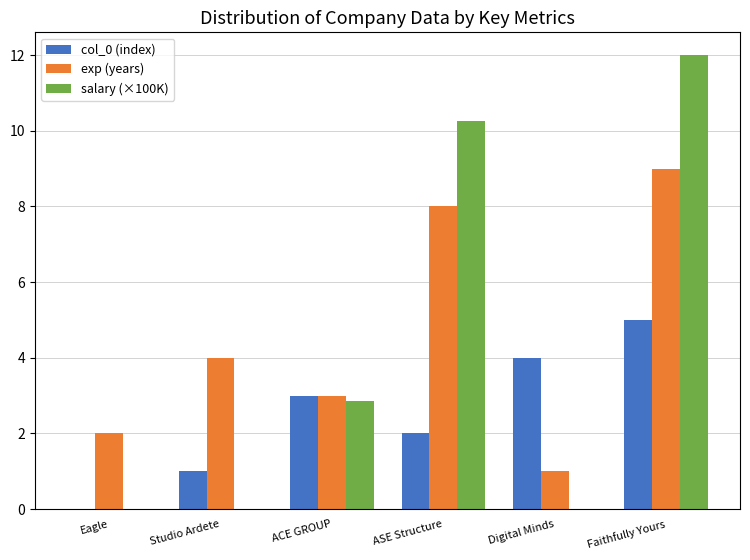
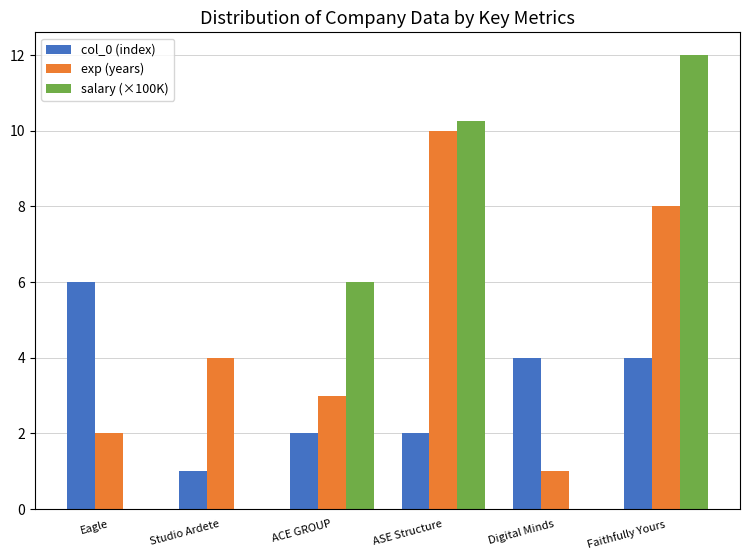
  {
    "col_0 (index)": {
-     "Eagle": 0,
+     "Eagle": 6,
      "Studio Ardete": 1,
-     "ACE GROUP": 3,
+     "ACE GROUP": 2,
      "ASE Structure": 2,
      "Digital Minds": 4,
-     "Faithfully Yours": 5
+     "Faithfully Yours": 4
    },
    "exp (years)": {
      "Eagle": 2,
      "Studio Ardete": 4,
      "ACE GROUP": 3,
-     "ASE Structure": 8,
+     "ASE Structure": 10,
      "Digital Minds": 1,
-     "Faithfully Yours": 9
+     "Faithfully Yours": 8
    },
    "salary (×100K)": {
      "Eagle": 0.0,
      "Studio Ardete": 0.0,
-     "ACE GROUP": 2.9,
+     "ACE GROUP": 6.0,
      "ASE Structure": 10.3,
      "Digital Minds": 0.0,
      "Faithfully Yours": 12.0
    }
  }
